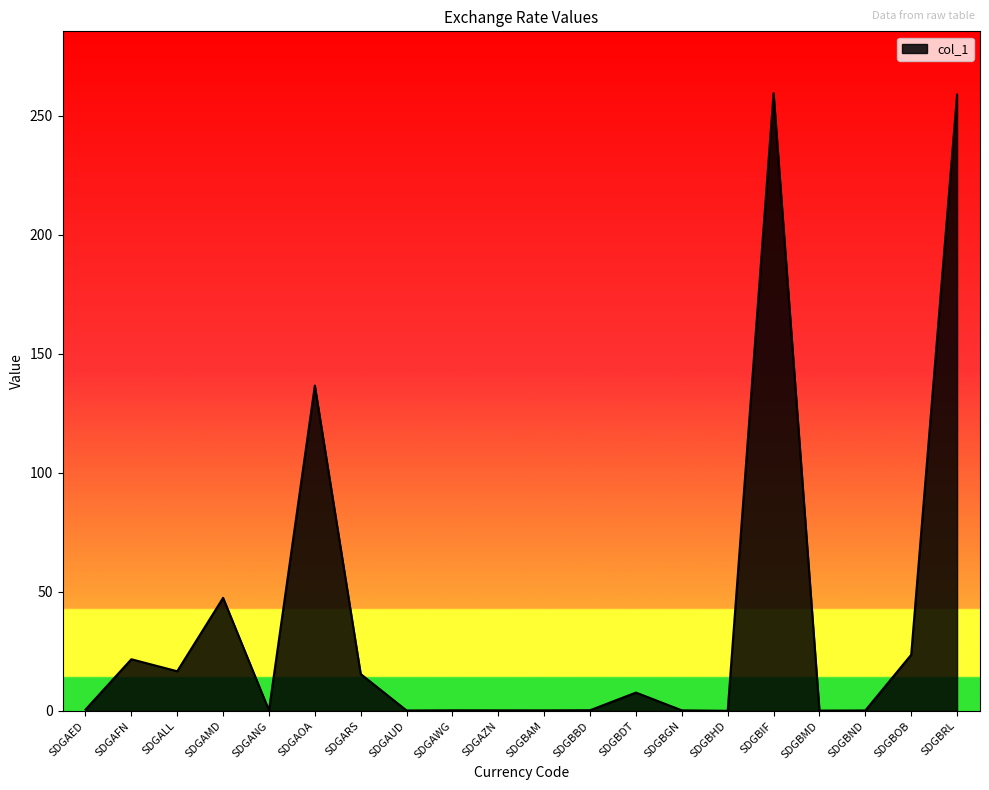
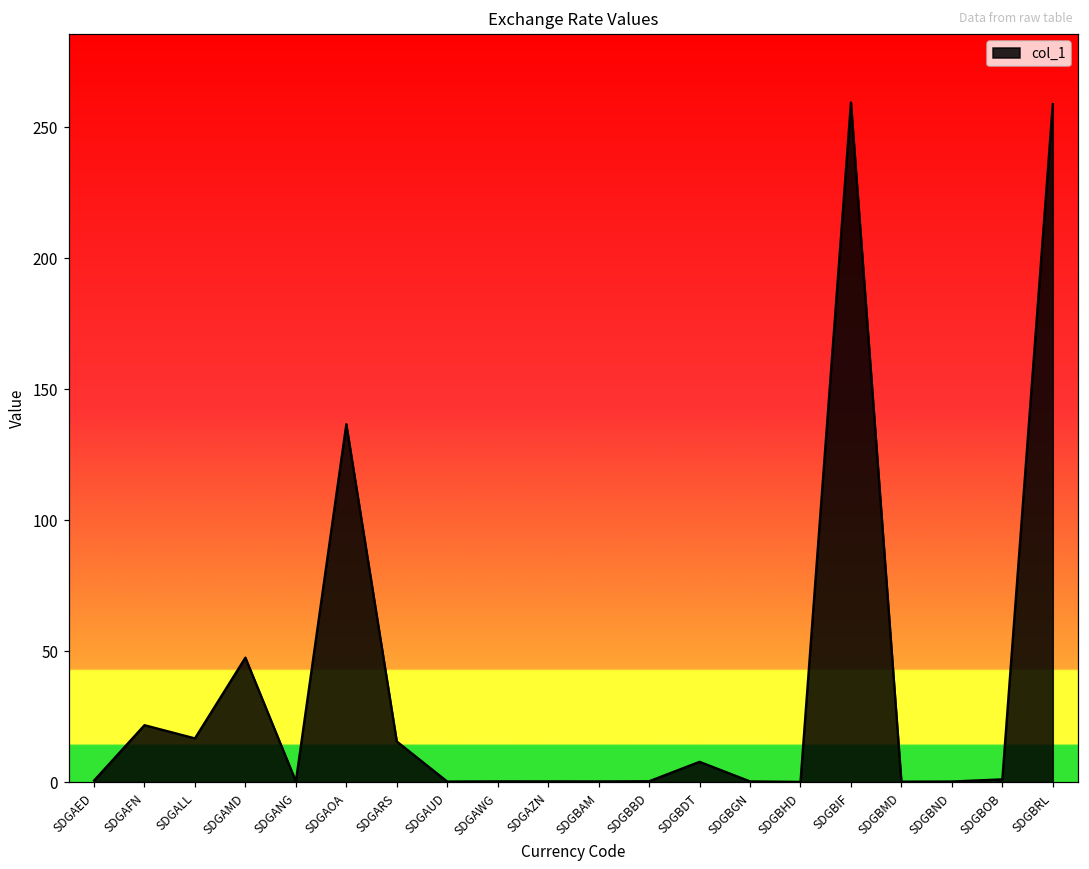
  {
    "SDGAED": 1,
    "SDGAFN": 22,
    "SDGALL": 17,
    "SDGAMD": 47,
    "SDGANG": 0,
    "SDGAOA": 137,
    "SDGARS": 15,
    "SDGAUD": 0,
    "SDGAWG": 0,
    "SDGAZN": 0,
    "SDGBAM": 0,
    "SDGBBD": 0,
    "SDGBDT": 8,
    "SDGBGN": 0,
    "SDGBHD": 0,
    "SDGBIF": 259,
    "SDGBMD": 0,
    "SDGBND": 0,
-   "SDGBOB": 24,
+   "SDGBOB": 1,
    "SDGBRL": 259
  }
